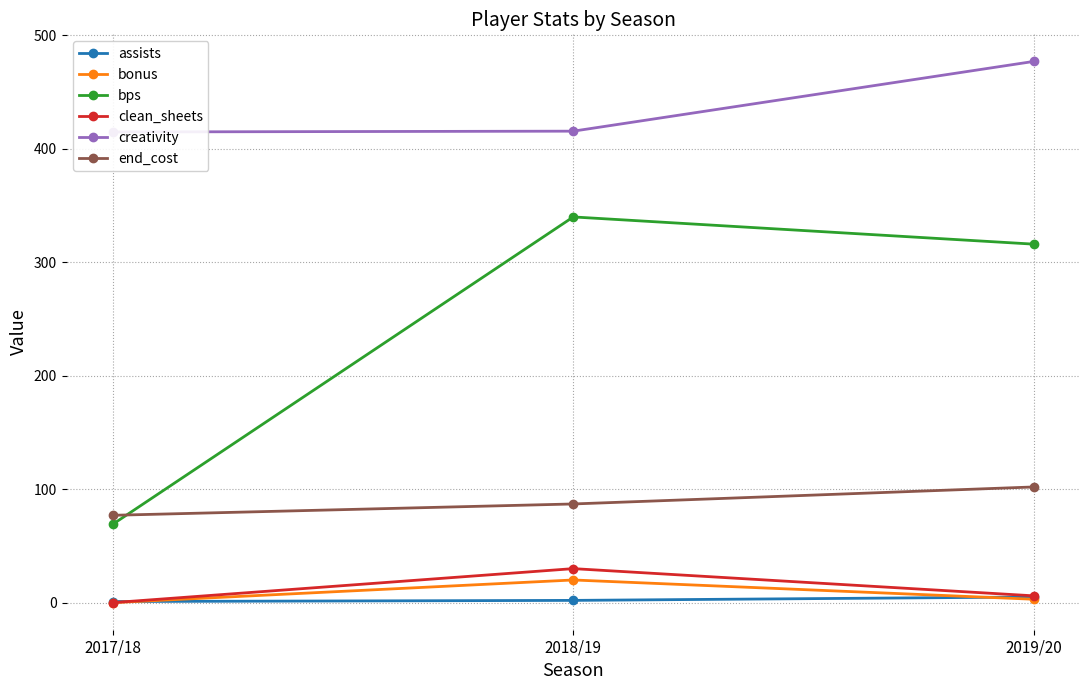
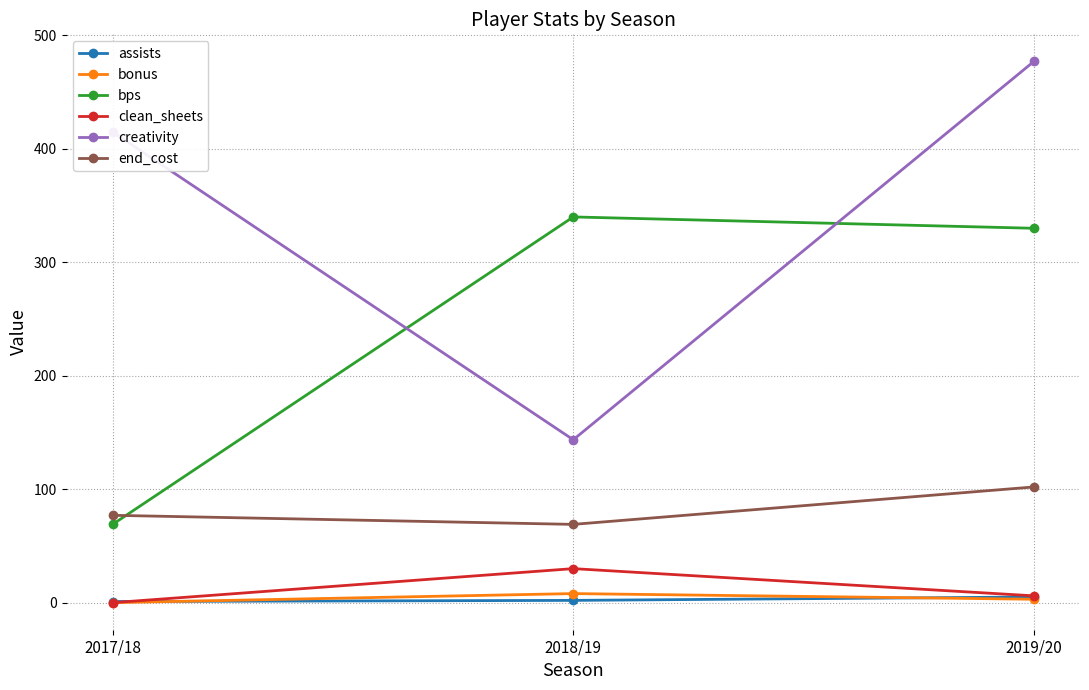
  {
    "assists": {
      "2018/19": 2
    },
    "bonus": {
-     "2018/19": 20
+     "2018/19": 8
    },
    "bps": {
      "2017/18": 69,
      "2018/19": 340,
-     "2019/20": 316
+     "2019/20": 330
    },
    "clean_sheets": {
      "2018/19": 30
    },
    "creativity": {
-     "2018/19": 416,
+     "2018/19": 144,
      "2019/20": 477
    },
    "end_cost": {
      "2017/18": 77,
-     "2018/19": 87,
+     "2018/19": 69,
      "2019/20": 102
    }
  }
